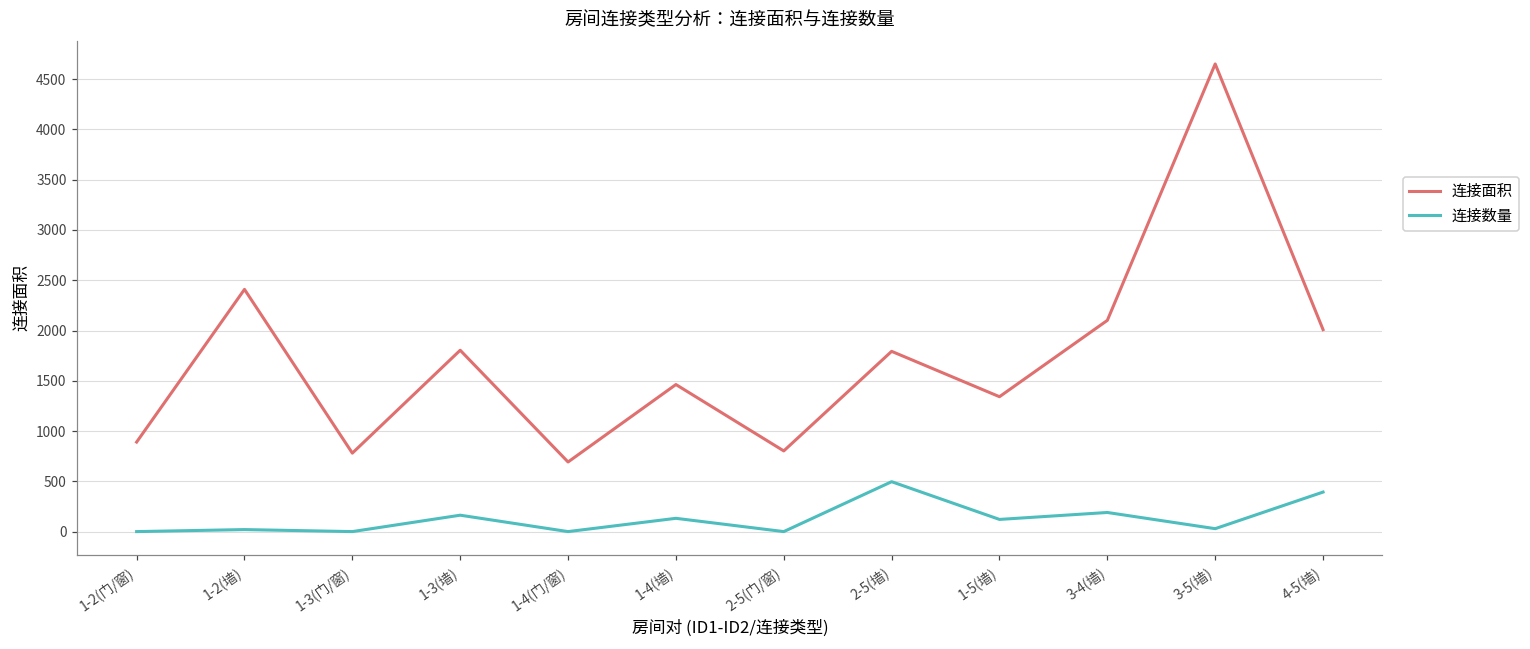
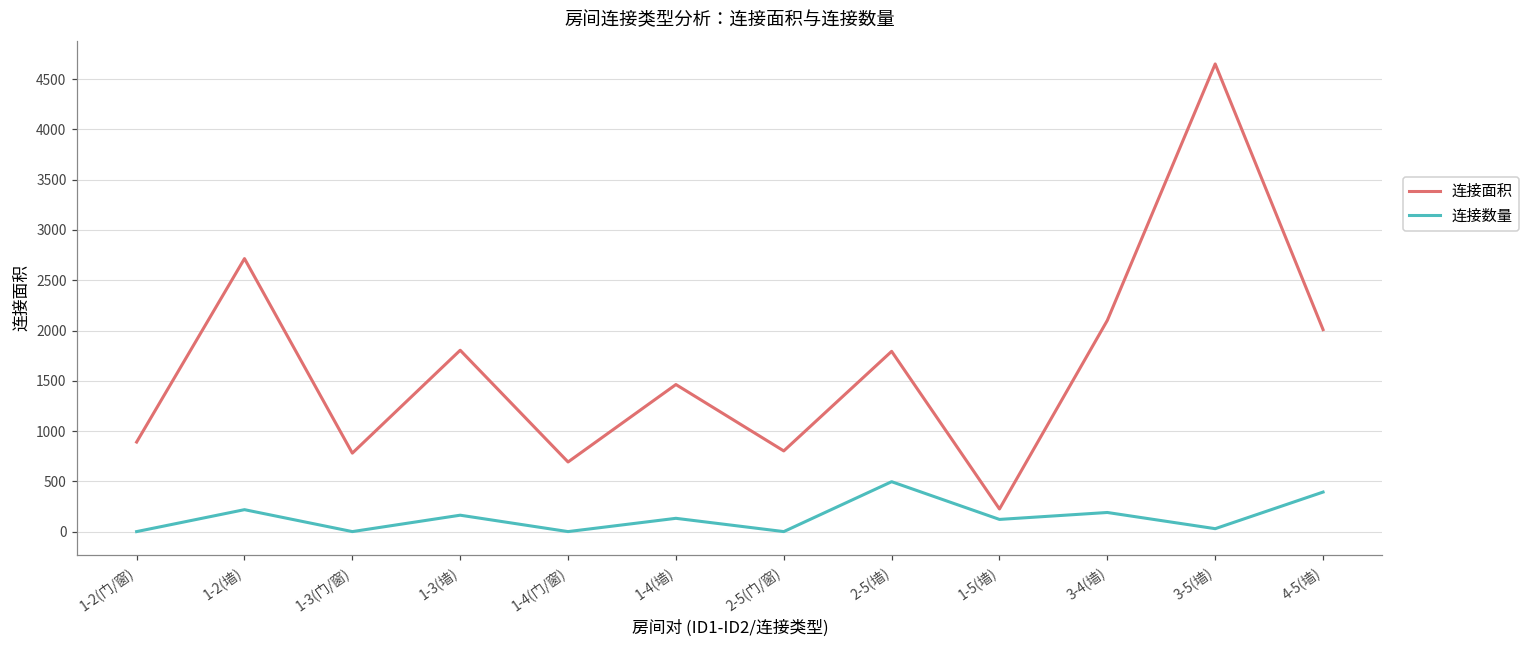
  {
    "连接面积": {
      "1-2(门/窗)": 900,
-     "1-2(墙)": 2400,
+     "1-2(墙)": 2700,
      "1-3(门/窗)": 800,
      "1-3(墙)": 1800,
      "1-4(门/窗)": 700,
      "1-4(墙)": 1500,
      "2-5(门/窗)": 800,
      "2-5(墙)": 1800,
-     "1-5(墙)": 1300,
+     "1-5(墙)": 200,
      "3-4(墙)": 2100,
      "3-5(墙)": 4700,
      "4-5(墙)": 2000
    },
    "连接数量": {
      "1-2(门/窗)": 0,
-     "1-2(墙)": 0,
+     "1-2(墙)": 200,
      "1-3(门/窗)": 0,
      "1-3(墙)": 200,
      "1-4(门/窗)": 0,
      "1-4(墙)": 100,
      "2-5(门/窗)": 0,
      "2-5(墙)": 500,
      "1-5(墙)": 100,
      "3-4(墙)": 200,
      "3-5(墙)": 0,
      "4-5(墙)": 400
    }
  }
